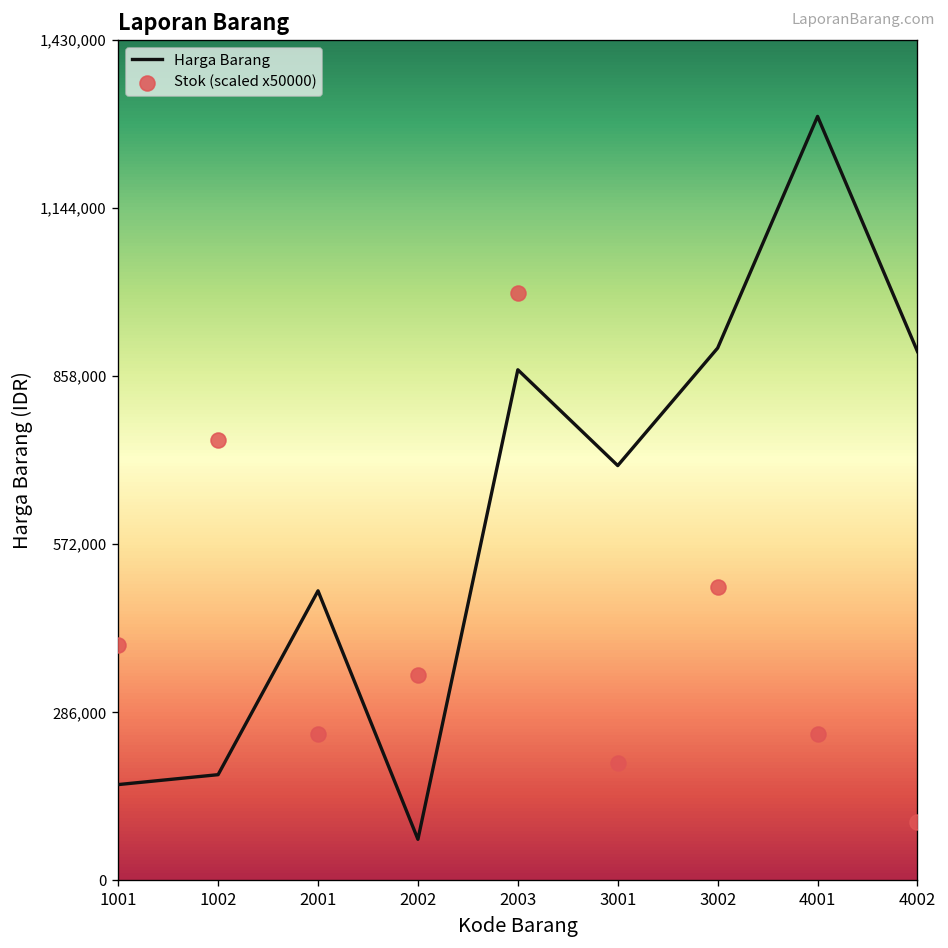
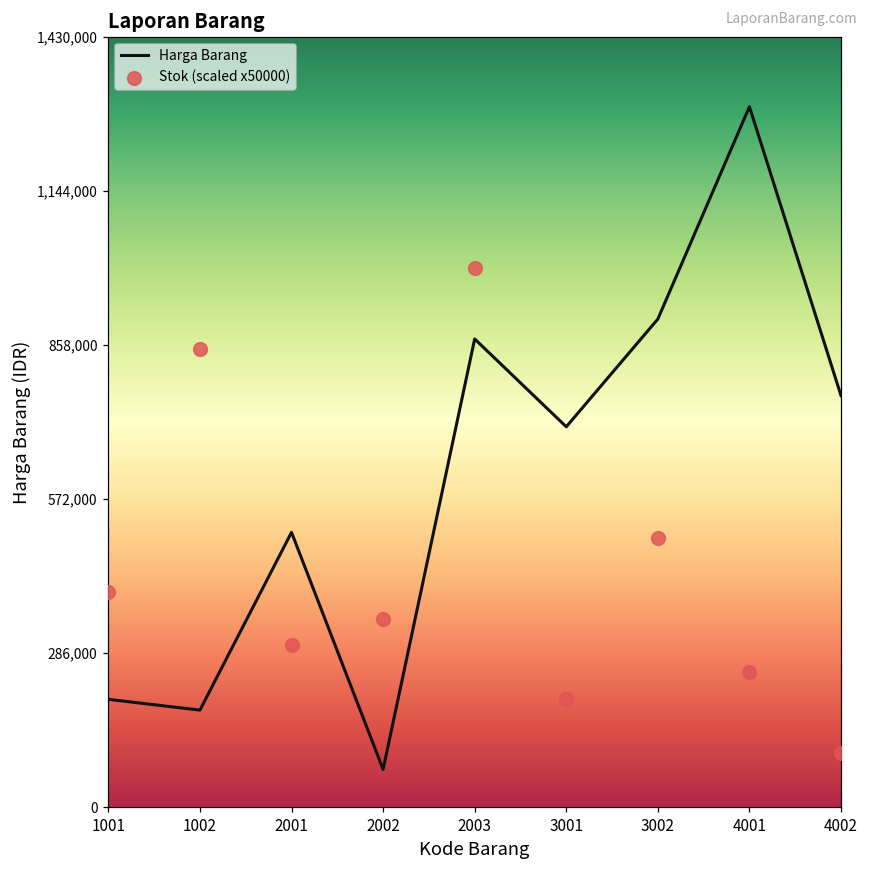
  {
    "Harga Barang": {
-     "1001": "160,000",
+     "1001": "200,000",
      "1002": "180,000",
-     "2001": "490,000",
+     "2001": "510,000",
      "2002": "70,000",
      "2003": "870,000",
      "3001": "710,000",
      "3002": "910,000",
      "4001": "1,300,000",
-     "4002": "900,000"
+     "4002": "760,000"
    },
    "Stok (scaled x50000)": {
-     "1002": "750,000",
-     "2001": "250,000"
+     "1002": "850,000",
+     "2001": "300,000"
    }
  }
